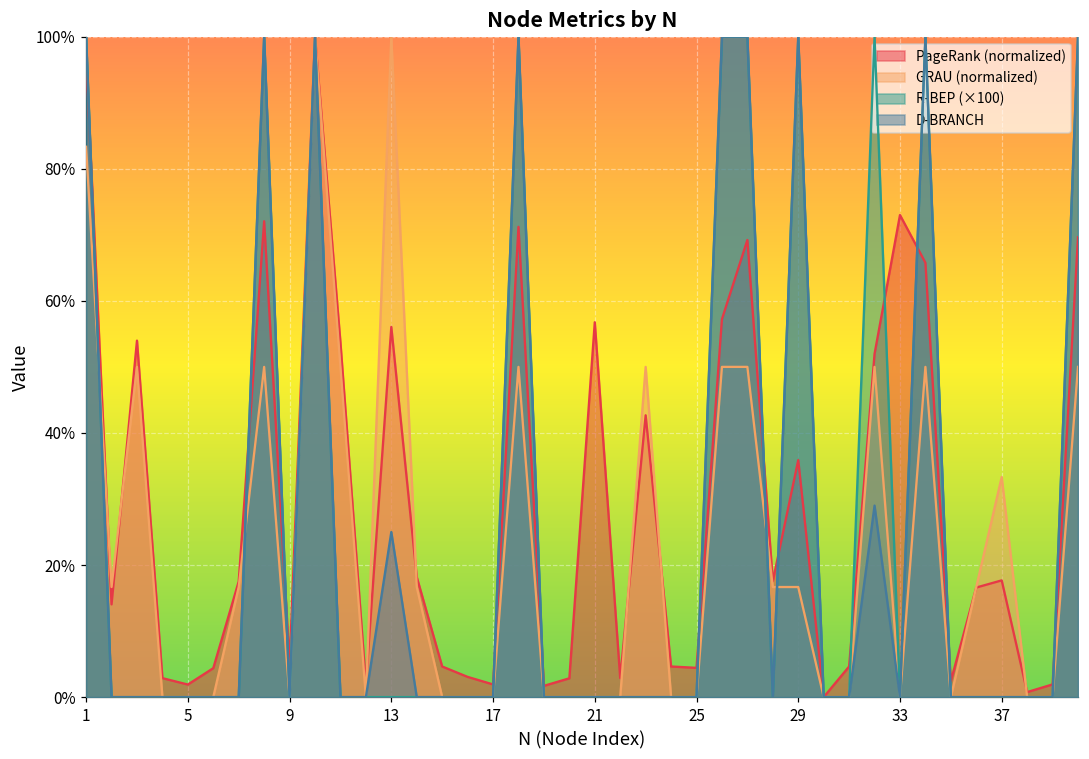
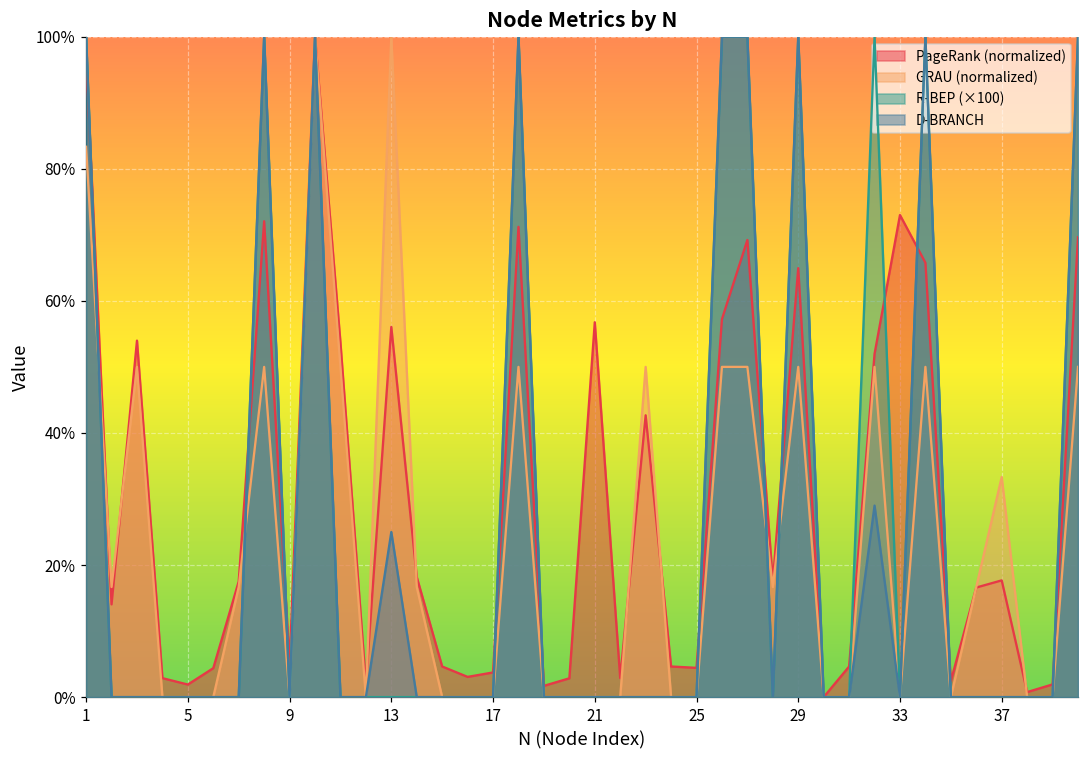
  {
    "PageRank (normalized)": {
      "1": "97%",
      "5": "2%",
      "9": "5%",
      "13": "56%",
-     "17": "2%",
+     "17": "4%",
      "21": "57%",
      "25": "4%",
-     "29": "36%",
+     "29": "65%",
      "33": "73%",
      "37": "18%"
    },
    "GRAU (normalized)": {
      "1": "83%",
      "13": "100%",
-     "29": "17%",
+     "29": "50%",
      "37": "33%"
    }
  }
